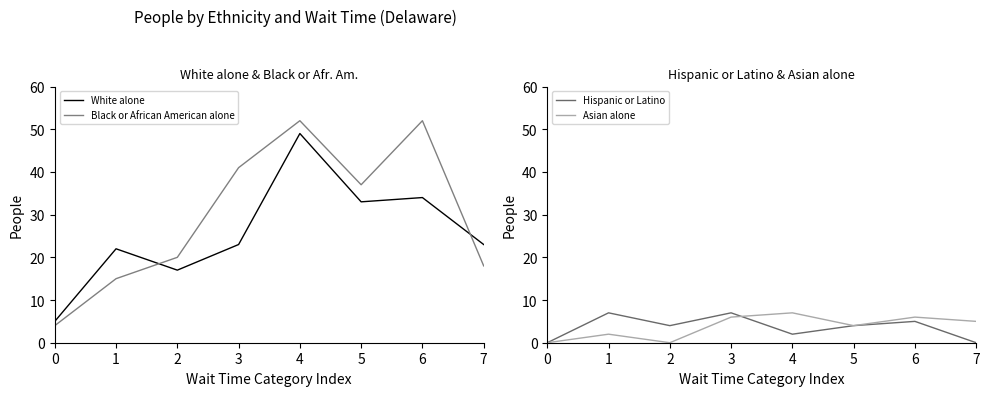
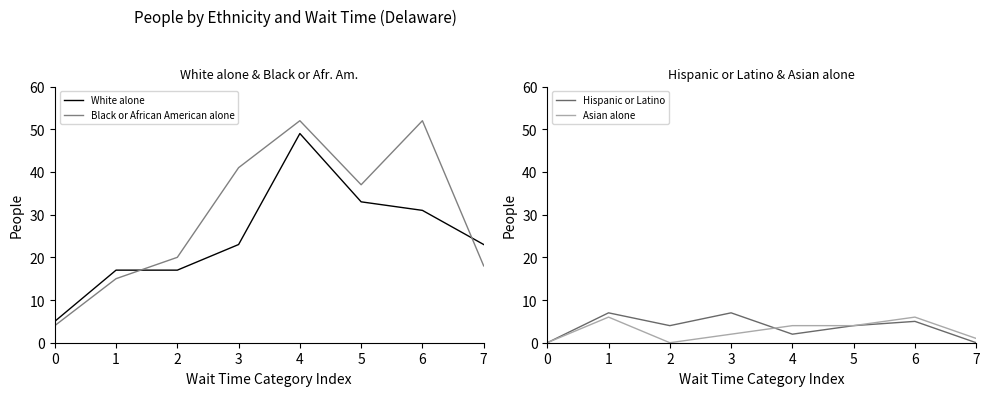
  {
    "White alone & Black or Afr. Am.": {
      "White alone": {
        "0": 5,
-       "1": 22,
+       "1": 17,
        "2": 17,
        "3": 23,
        "4": 49,
        "5": 33,
-       "6": 34,
+       "6": 31,
        "7": 23
      },
      "Black or African American alone": {
        "0": 4,
        "1": 15,
        "2": 20,
        "3": 41,
        "4": 52,
        "5": 37,
        "6": 52,
        "7": 18
      }
    },
    "Hispanic or Latino & Asian alone": {
      "Hispanic or Latino": {
        "1": 7,
        "2": 4,
        "3": 7,
        "4": 2,
        "6": 5,
        "7": 0
      },
      "Asian alone": {
-       "1": 2,
+       "1": 6,
        "2": 0,
-       "3": 6,
-       "4": 7,
+       "3": 2,
+       "4": 4,
        "6": 6,
-       "7": 5
+       "7": 1
      }
    }
  }
